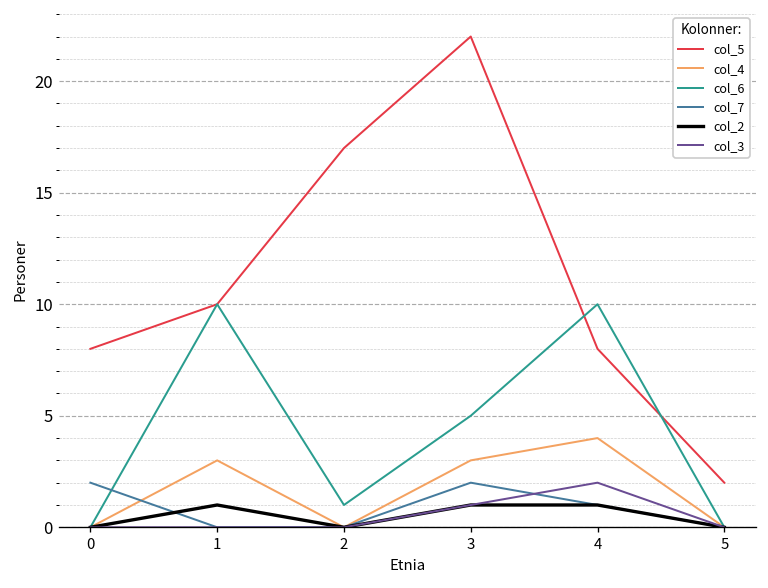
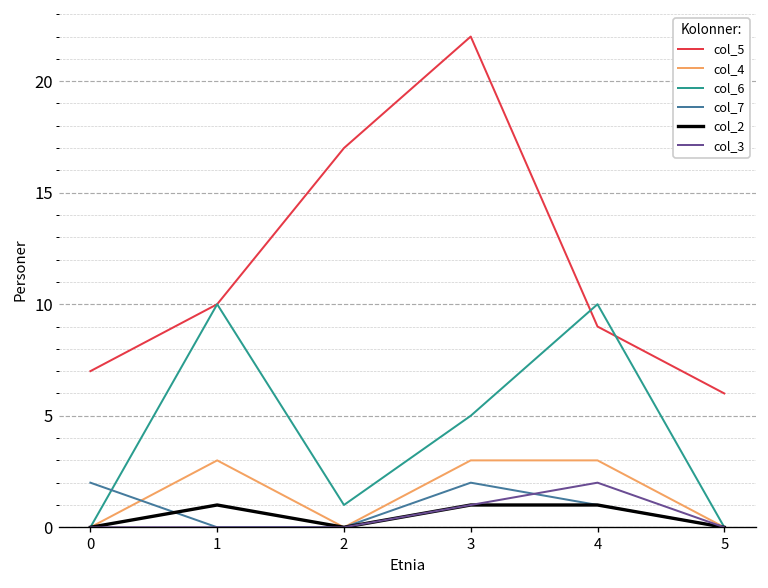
  {
    "col_5": {
-     "0": 8,
+     "0": 7,
      "2": 17,
      "3": 22,
-     "4": 8,
-     "5": 2
+     "4": 9,
+     "5": 6
    },
    "col_4": {
      "1": 3,
      "3": 3,
-     "4": 4
+     "4": 3
    },
    "col_2": {
      "1": 1
    },
    "col_3": {
      "4": 2
    }
  }
